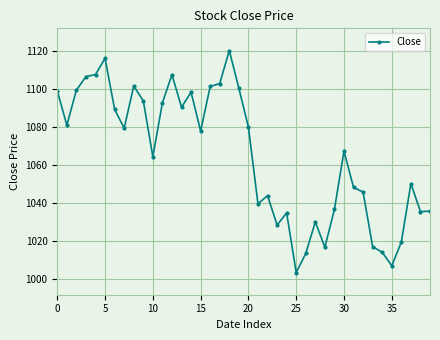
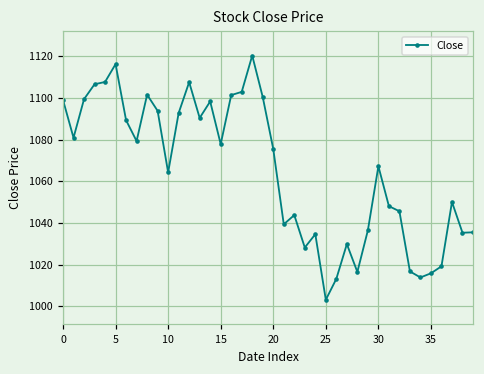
  {
    "0": 1099,
    "5": 1116,
    "10": 1064,
    "15": 1078,
-   "20": 1080,
+   "20": 1075,
    "25": 1003,
    "30": 1067,
-   "35": 1007
+   "35": 1016
  }
